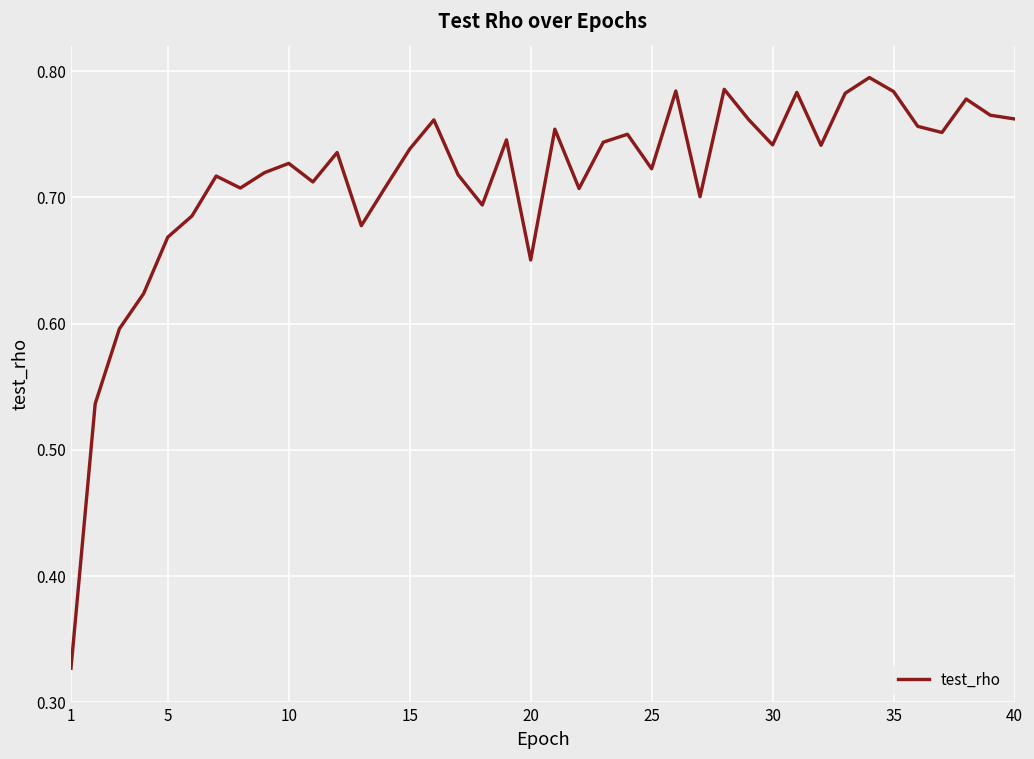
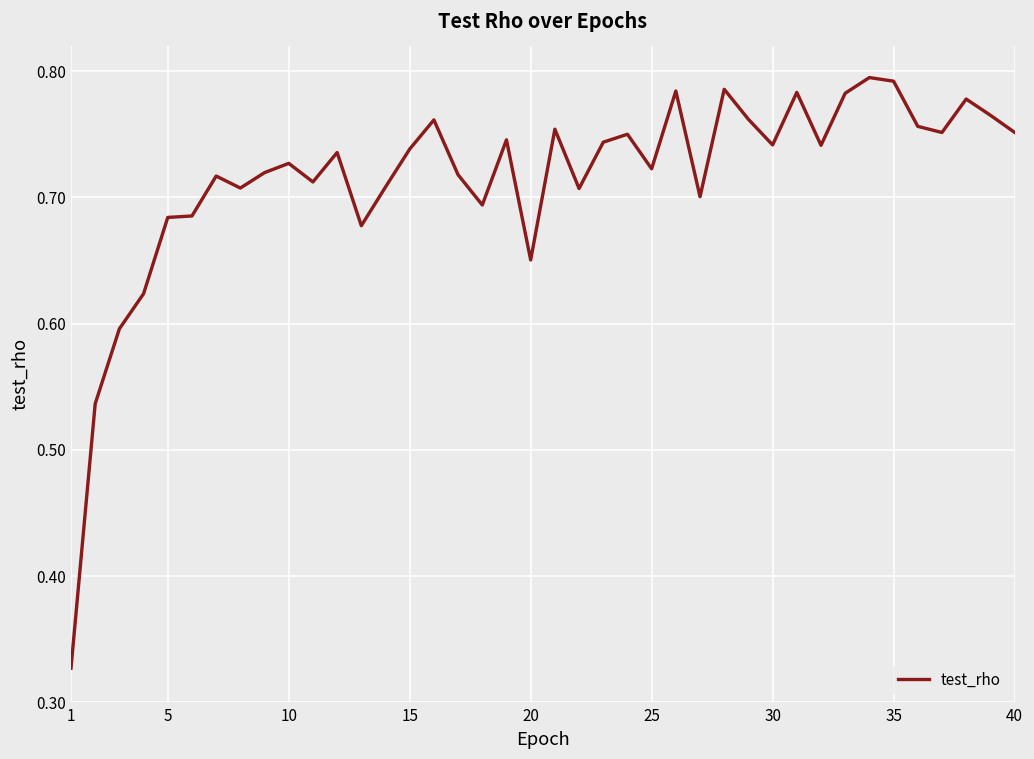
  {
    "1": 0.327,
-   "5": 0.668,
+   "5": 0.684,
    "10": 0.727,
    "15": 0.738,
    "20": 0.650,
    "25": 0.723,
    "30": 0.742,
-   "35": 0.784,
-   "40": 0.762
+   "35": 0.792,
+   "40": 0.752
  }
